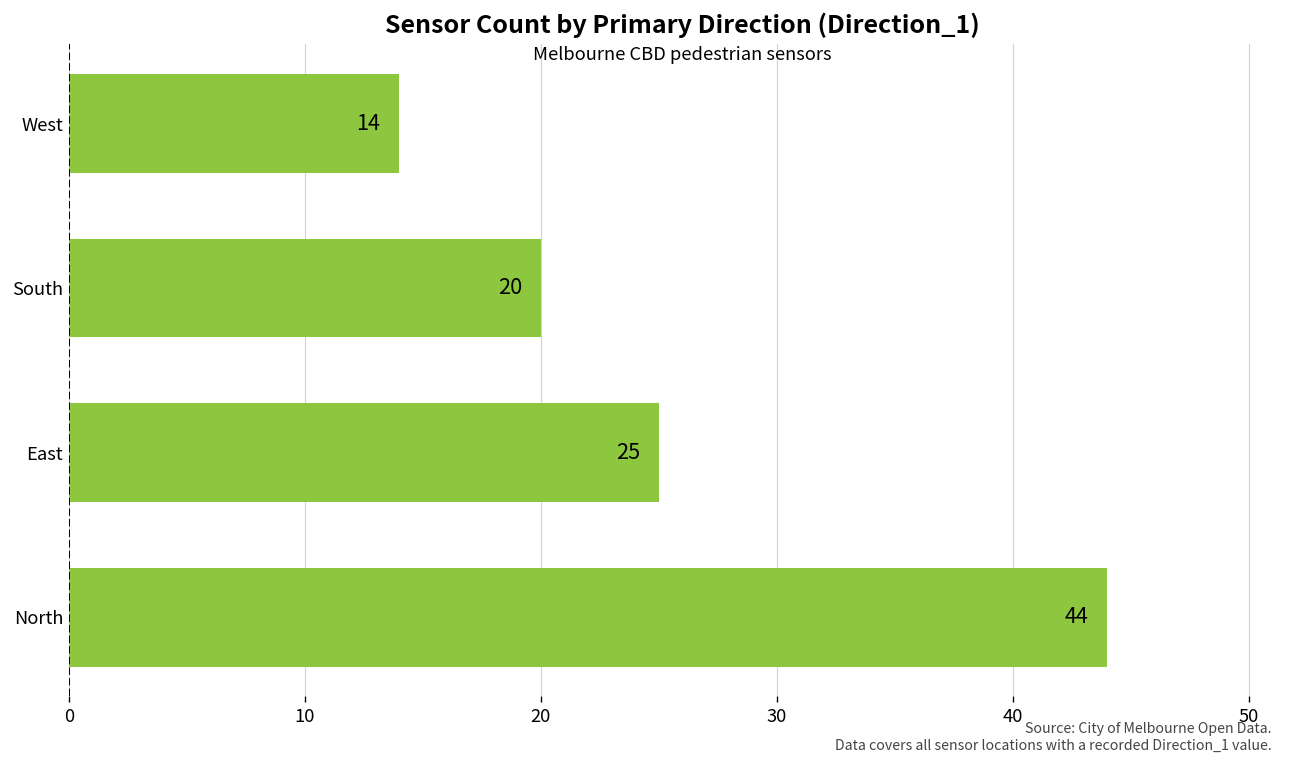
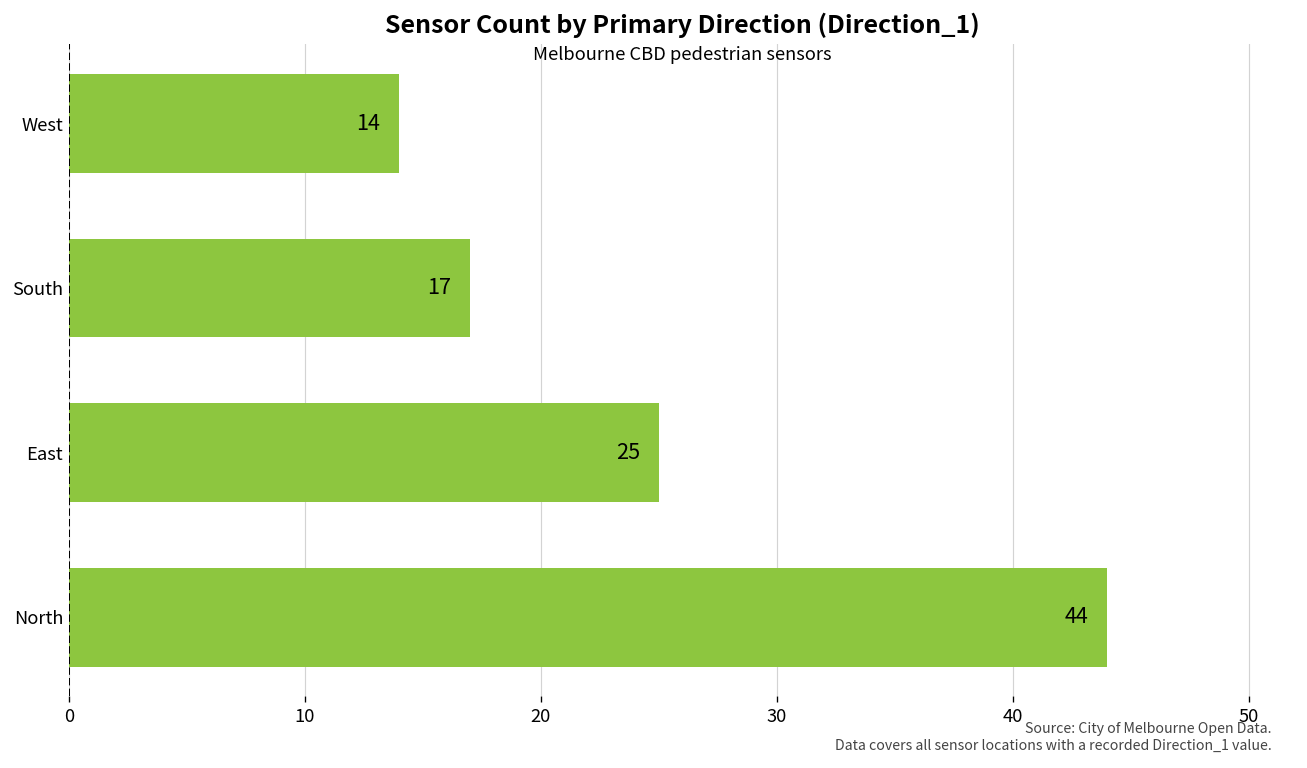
  {
    "West": 14,
-   "South": 20,
+   "South": 17,
    "East": 25,
    "North": 44
  }
